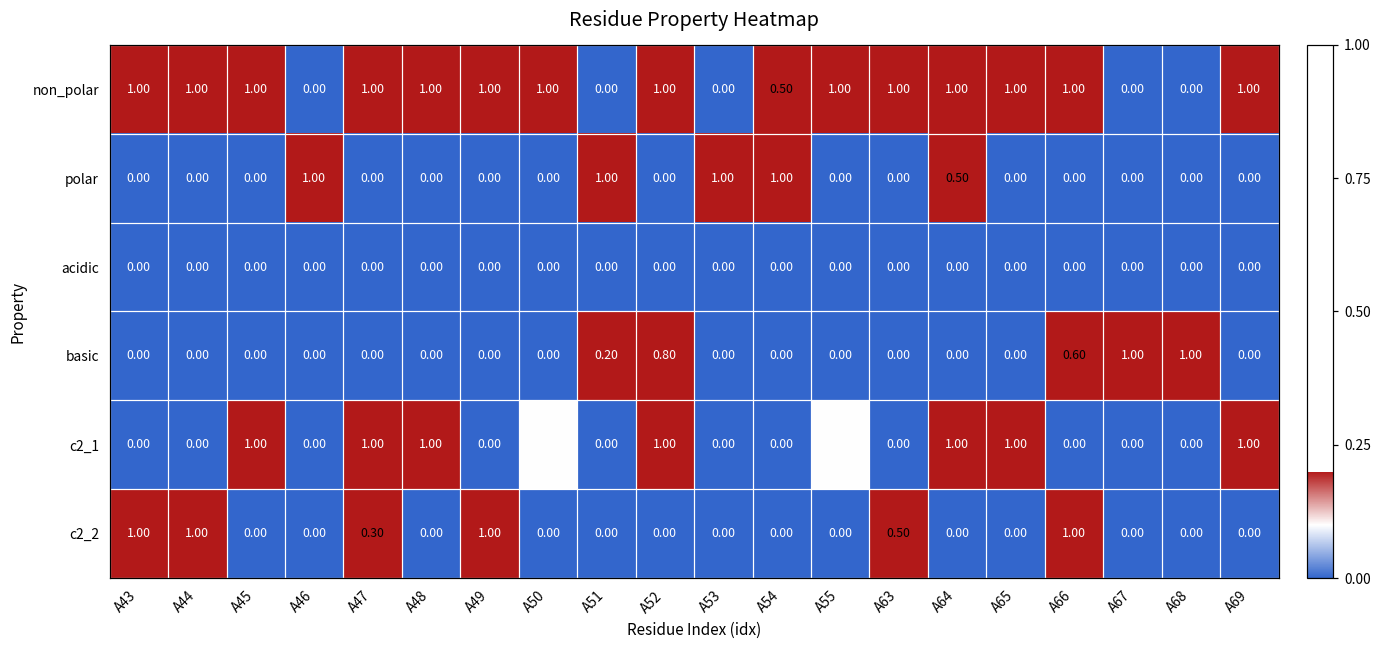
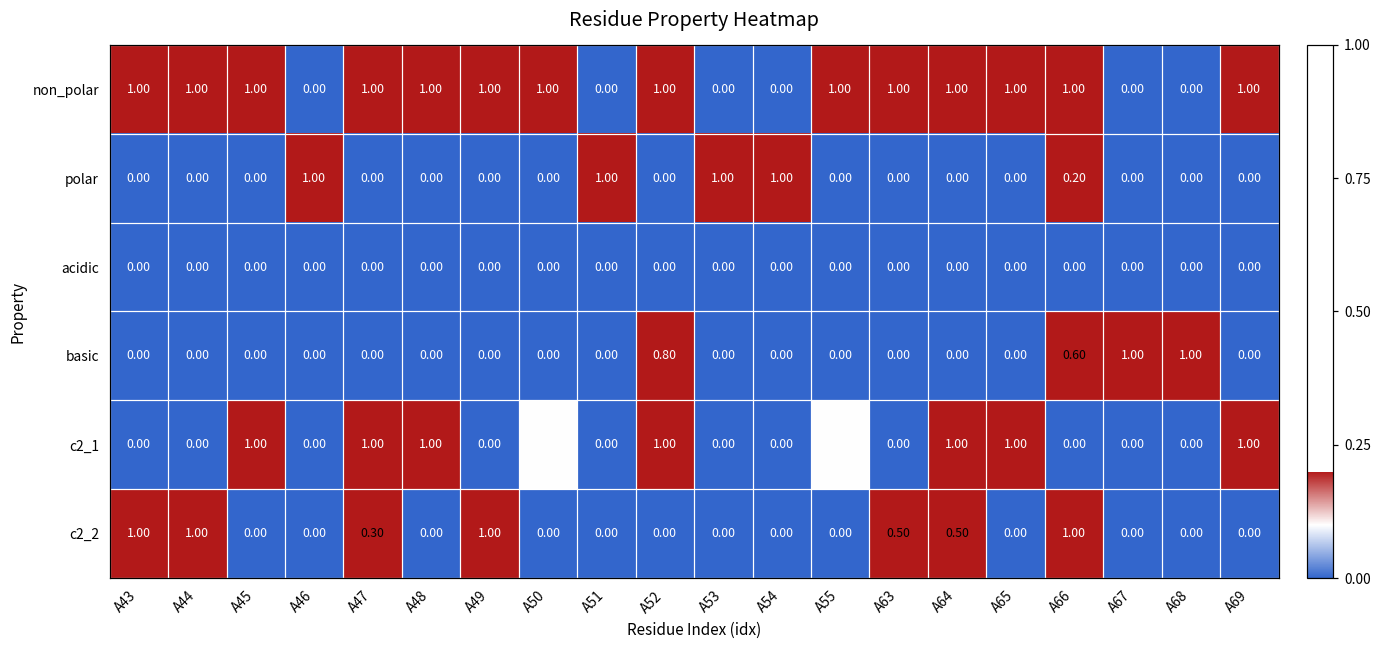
  {
    "non_polar": {
      "A43": 1.00,
      "A44": 1.00,
      "A45": 1.00,
      "A46": 0.00,
      "A47": 1.00,
      "A48": 1.00,
      "A49": 1.00,
      "A50": 1.00,
      "A51": 0.00,
      "A52": 1.00,
      "A53": 0.00,
-     "A54": 0.50,
+     "A54": 0.00,
      "A55": 1.00,
      "A63": 1.00,
      "A64": 1.00,
      "A65": 1.00,
      "A66": 1.00,
      "A67": 0.00,
      "A68": 0.00,
      "A69": 1.00
    },
    "polar": {
      "A43": 0.00,
      "A44": 0.00,
      "A45": 0.00,
      "A46": 1.00,
      "A47": 0.00,
      "A48": 0.00,
      "A49": 0.00,
      "A50": 0.00,
      "A51": 1.00,
      "A52": 0.00,
      "A53": 1.00,
      "A54": 1.00,
      "A55": 0.00,
      "A63": 0.00,
-     "A64": 0.50,
+     "A64": 0.00,
      "A65": 0.00,
-     "A66": 0.00,
+     "A66": 0.20,
      "A67": 0.00,
      "A68": 0.00,
      "A69": 0.00
    },
    "acidic": {
      "A43": 0.00,
      "A44": 0.00,
      "A45": 0.00,
      "A46": 0.00,
      "A47": 0.00,
      "A48": 0.00,
      "A49": 0.00,
      "A50": 0.00,
      "A51": 0.00,
      "A52": 0.00,
      "A53": 0.00,
      "A54": 0.00,
      "A55": 0.00,
      "A63": 0.00,
      "A64": 0.00,
      "A65": 0.00,
      "A66": 0.00,
      "A67": 0.00,
      "A68": 0.00,
      "A69": 0.00
    },
    "basic": {
      "A43": 0.00,
      "A44": 0.00,
      "A45": 0.00,
      "A46": 0.00,
      "A47": 0.00,
      "A48": 0.00,
      "A49": 0.00,
      "A50": 0.00,
-     "A51": 0.20,
+     "A51": 0.00,
      "A52": 0.80,
      "A53": 0.00,
      "A54": 0.00,
      "A55": 0.00,
      "A63": 0.00,
      "A64": 0.00,
      "A65": 0.00,
      "A66": 0.60,
      "A67": 1.00,
      "A68": 1.00,
      "A69": 0.00
    },
    "c2_1": {
      "A43": 0.00,
      "A44": 0.00,
      "A45": 1.00,
      "A46": 0.00,
      "A47": 1.00,
      "A48": 1.00,
      "A49": 0.00,
      "A51": 0.00,
      "A52": 1.00,
      "A53": 0.00,
      "A54": 0.00,
      "A63": 0.00,
      "A64": 1.00,
      "A65": 1.00,
      "A66": 0.00,
      "A67": 0.00,
      "A68": 0.00,
      "A69": 1.00
    },
    "c2_2": {
      "A43": 1.00,
      "A44": 1.00,
      "A45": 0.00,
      "A46": 0.00,
      "A47": 0.30,
      "A48": 0.00,
      "A49": 1.00,
      "A50": 0.00,
      "A51": 0.00,
      "A52": 0.00,
      "A53": 0.00,
      "A54": 0.00,
      "A55": 0.00,
      "A63": 0.50,
-     "A64": 0.00,
+     "A64": 0.50,
      "A65": 0.00,
      "A66": 1.00,
      "A67": 0.00,
      "A68": 0.00,
      "A69": 0.00
    }
  }
